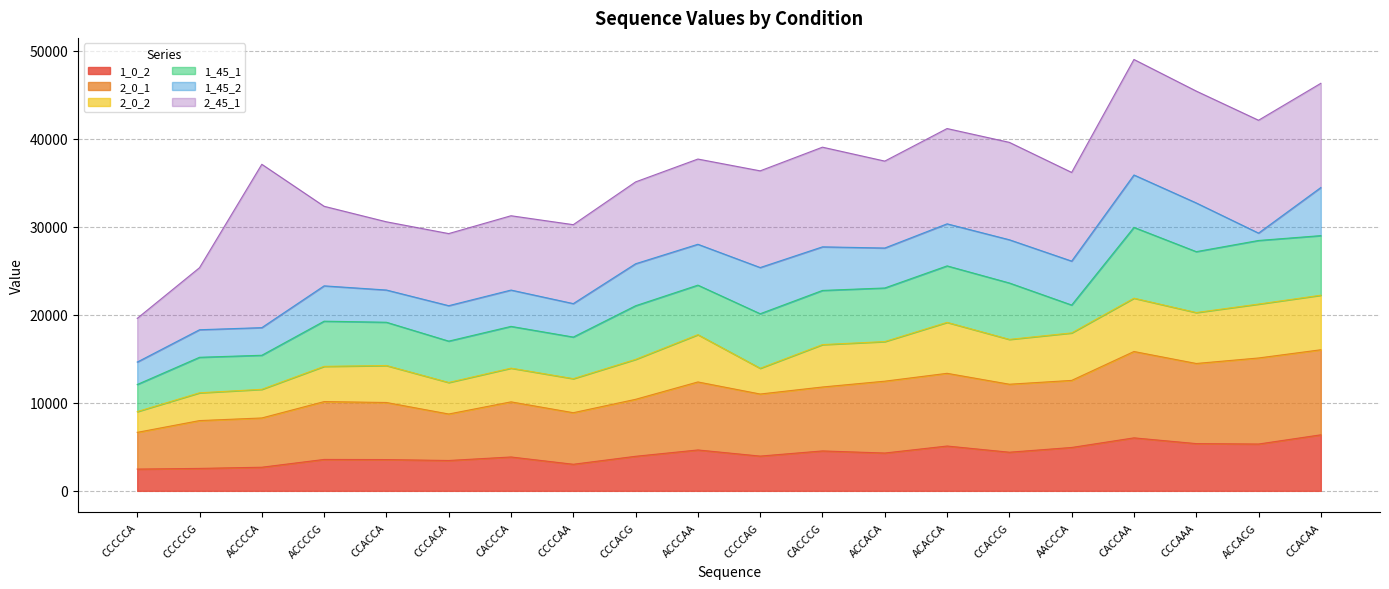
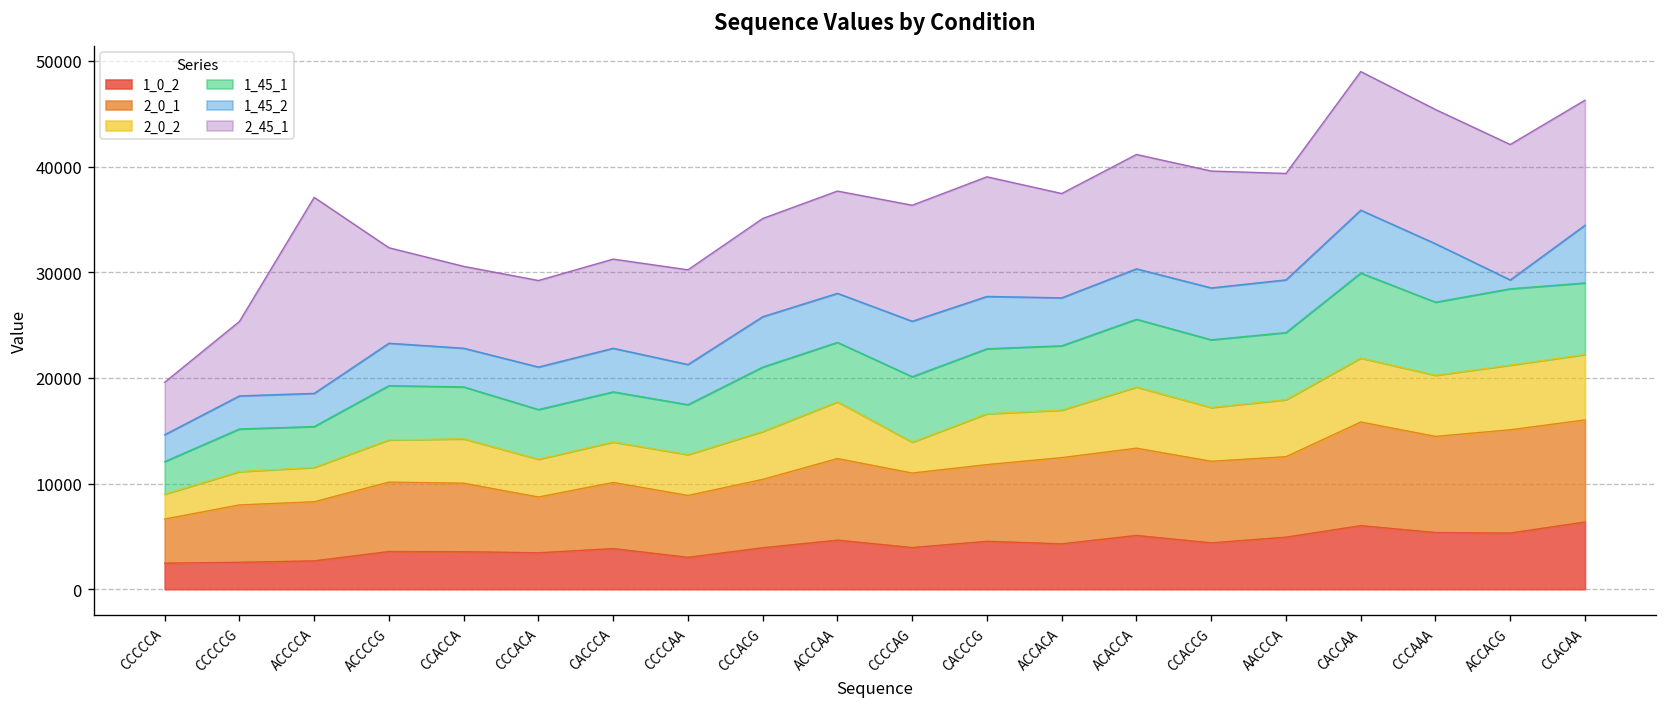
  {
    "2_0_2": {
      "CCCCCA": 2000,
      "CCCCCG": 3000,
      "ACCCCA": 3000,
      "ACCCCG": 4000,
      "CCACCA": 4000,
      "CCCACA": 4000,
      "CACCCA": 4000,
      "CCCCAA": 4000,
      "CCCACG": 5000,
      "ACCCAA": 5000,
      "CCCCAG": 3000,
      "CACCCG": 5000,
      "ACCACA": 5000,
      "ACACCA": 6000,
      "CCACCG": 5000,
      "AACCCA": 5000,
      "CACCAA": 6000,
      "CCCAAA": 6000,
      "ACCACG": 6000,
      "CCACAA": 6000
    },
    "1_45_1": {
      "CCCCCA": 3000,
      "CCCCCG": 4000,
      "ACCCCA": 4000,
      "ACCCCG": 5000,
      "CCACCA": 5000,
      "CCCACA": 5000,
      "CACCCA": 5000,
      "CCCCAA": 5000,
      "CCCACG": 6000,
      "ACCCAA": 6000,
      "CCCCAG": 6000,
      "CACCCG": 6000,
      "ACCACA": 6000,
      "ACACCA": 6000,
      "CCACCG": 6000,
-     "AACCCA": 3000,
+     "AACCCA": 6000,
      "CACCAA": 8000,
      "CCCAAA": 7000,
      "ACCACG": 7000,
      "CCACAA": 7000
    },
    "1_45_2": {
      "CCCCCA": 3000,
      "CCCCCG": 3000,
      "ACCCCA": 3000,
      "ACCCCG": 4000,
      "CCACCA": 4000,
      "CCCACA": 4000,
      "CACCCA": 4000,
      "CCCCAA": 4000,
      "CCCACG": 5000,
      "ACCCAA": 5000,
      "CCCCAG": 5000,
      "CACCCG": 5000,
      "ACCACA": 5000,
      "ACACCA": 5000,
      "CCACCG": 5000,
      "AACCCA": 5000,
      "CACCAA": 6000,
      "CCCAAA": 6000,
      "ACCACG": 1000,
      "CCACAA": 5000
    },
    "2_45_1": {
      "CCCCCA": 5000,
      "CCCCCG": 7000,
      "ACCCCA": 19000,
      "ACCCCG": 9000,
      "CCACCA": 8000,
      "CCCACA": 8000,
      "CACCCA": 8000,
      "CCCCAA": 9000,
      "CCCACG": 9000,
      "ACCCAA": 10000,
      "CCCCAG": 11000,
      "CACCCG": 11000,
      "ACCACA": 10000,
      "ACACCA": 11000,
      "CCACCG": 11000,
      "AACCCA": 10000,
      "CACCAA": 13000,
      "CCCAAA": 13000,
      "ACCACG": 13000,
      "CCACAA": 12000
    }
  }
